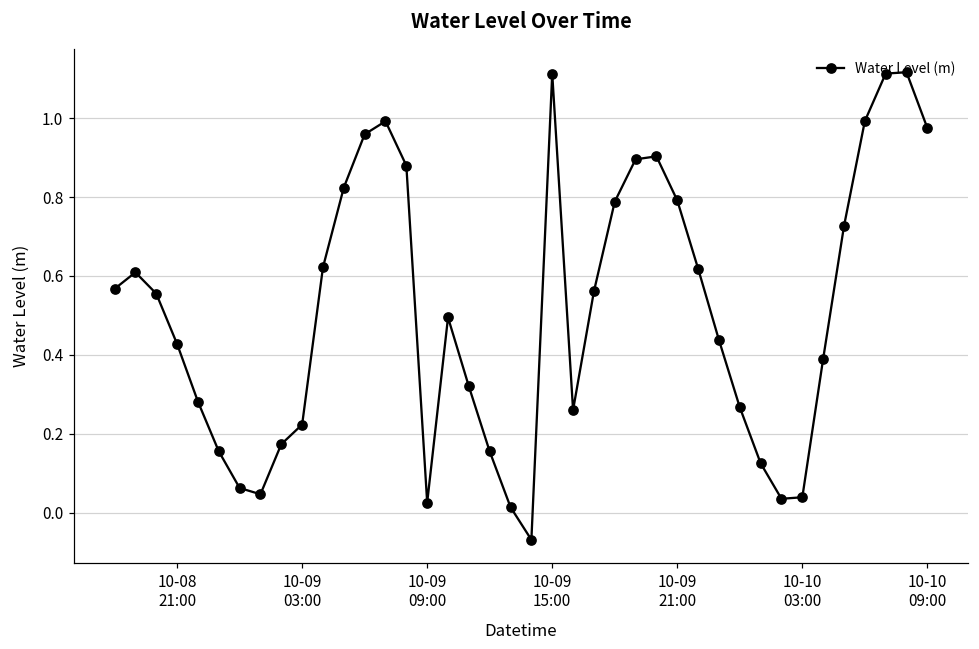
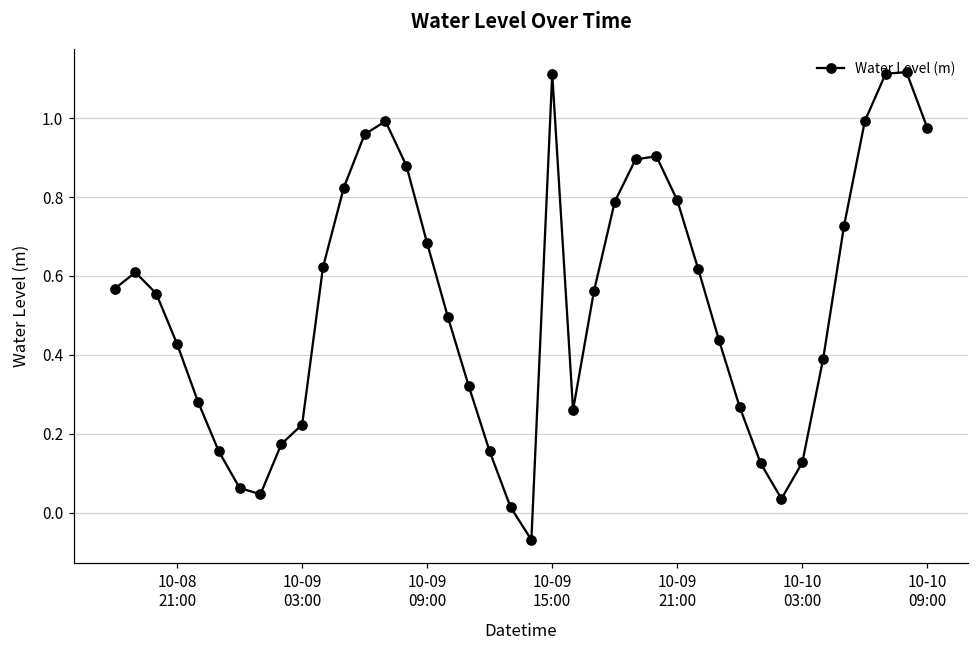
  {
    "10-08 21:00": 0.43,
    "10-09 03:00": 0.22,
-   "10-09 09:00": 0.03,
+   "10-09 09:00": 0.68,
    "10-09 15:00": 1.11,
    "10-09 21:00": 0.79,
-   "10-10 03:00": 0.04,
+   "10-10 03:00": 0.13,
    "10-10 09:00": 0.97
  }
